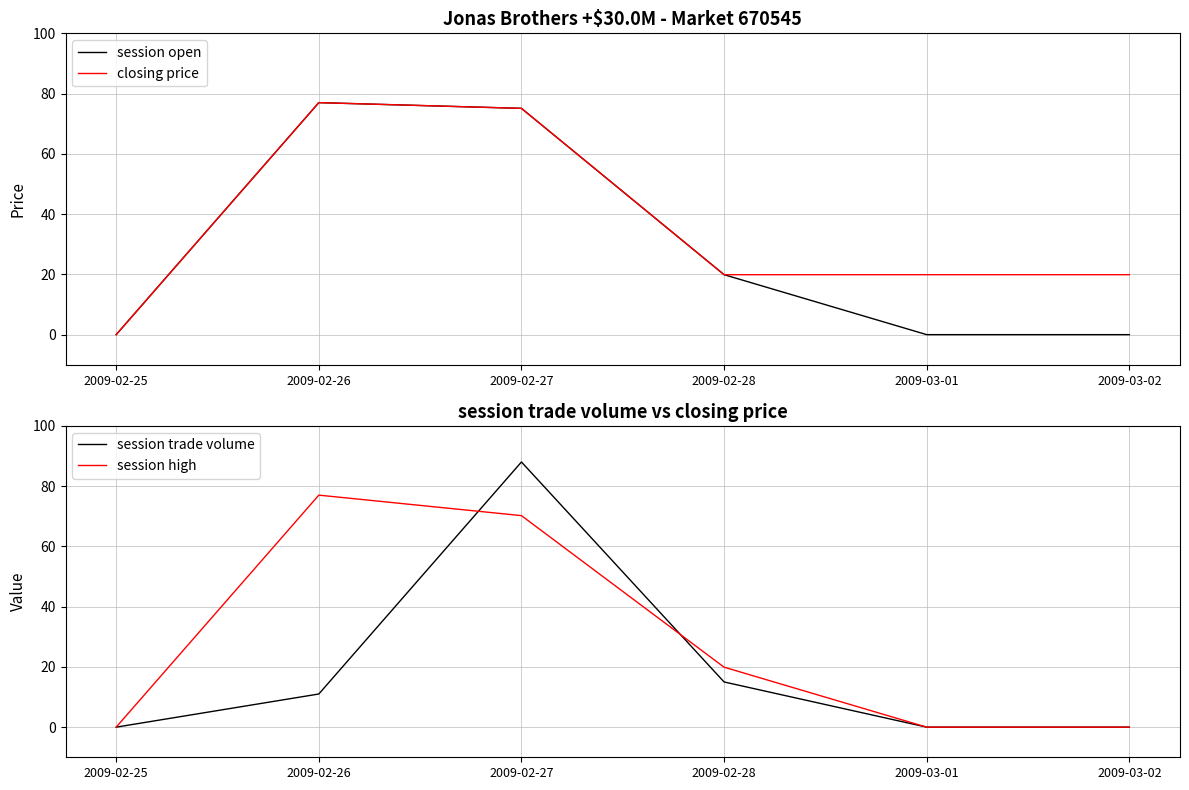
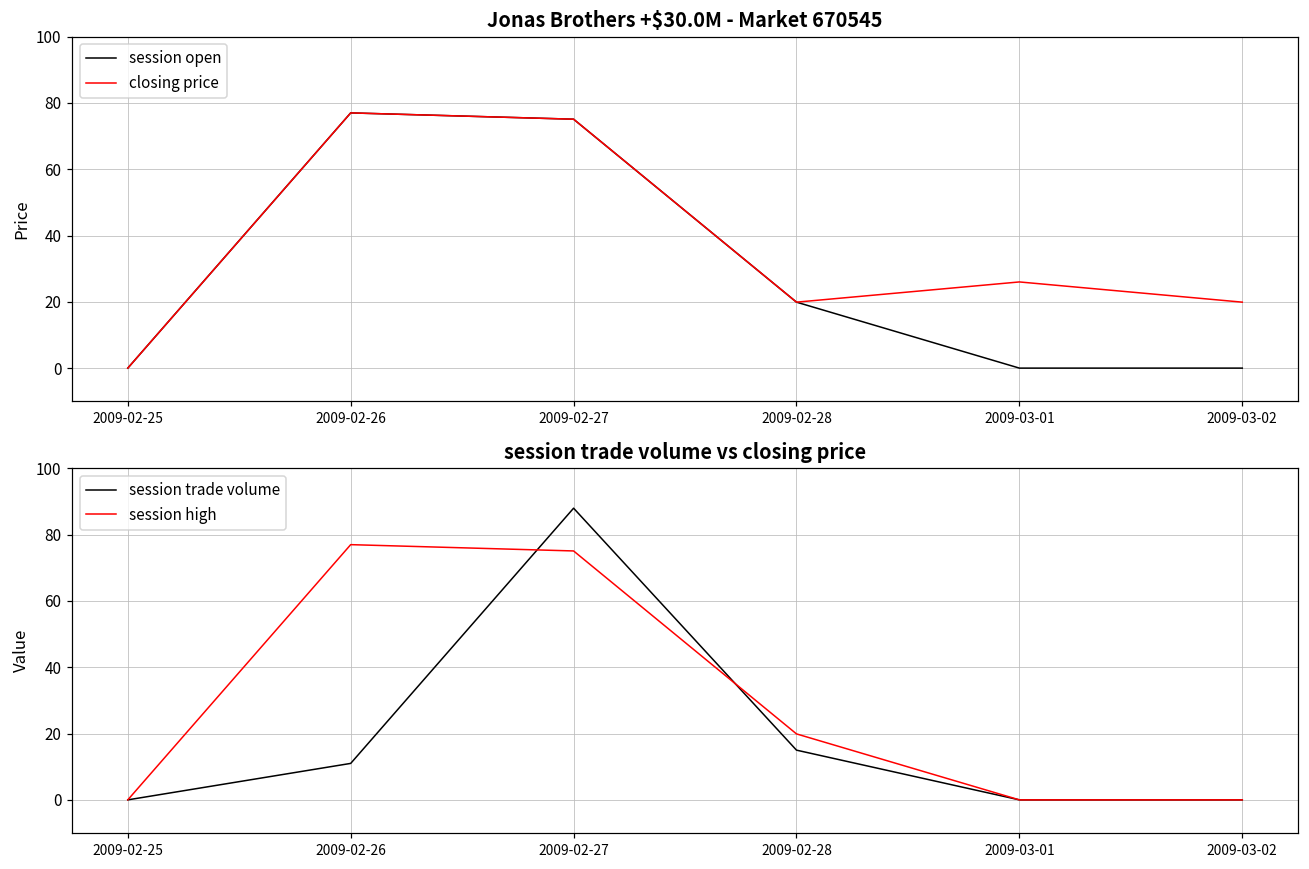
  {
    "Jonas Brothers +$30.0M - Market 670545": {
      "session open": {
        "2009-03-01": 0,
        "2009-03-02": 0
      },
      "closing price": {
-       "2009-03-01": 20,
+       "2009-03-01": 26,
        "2009-03-02": 20
      }
    },
    "session trade volume vs closing price": {
      "session trade volume": {
        "2009-02-26": 11,
        "2009-02-27": 88,
        "2009-02-28": 15
      },
      "session high": {
        "2009-02-26": 77,
-       "2009-02-27": 70,
+       "2009-02-27": 75,
        "2009-02-28": 20
      }
    }
  }
